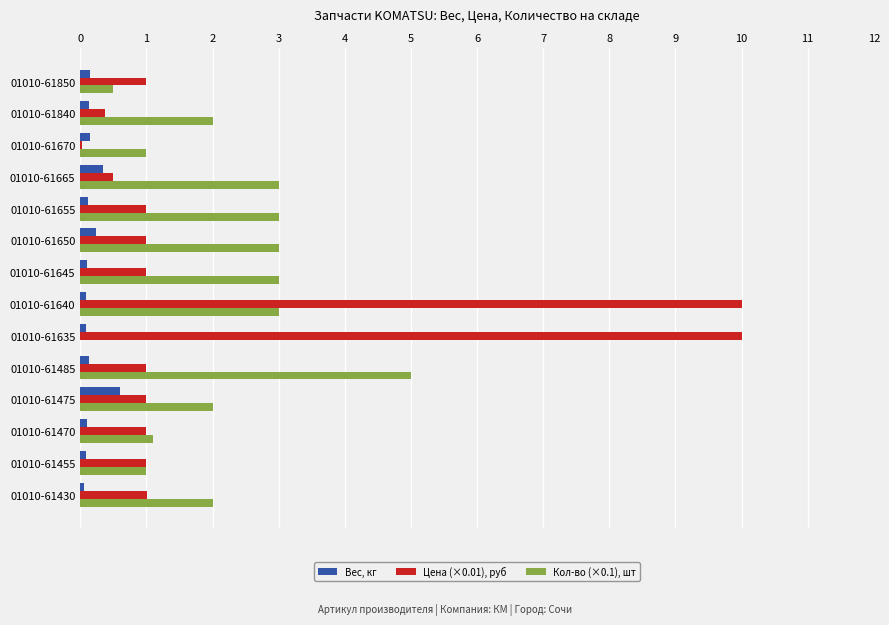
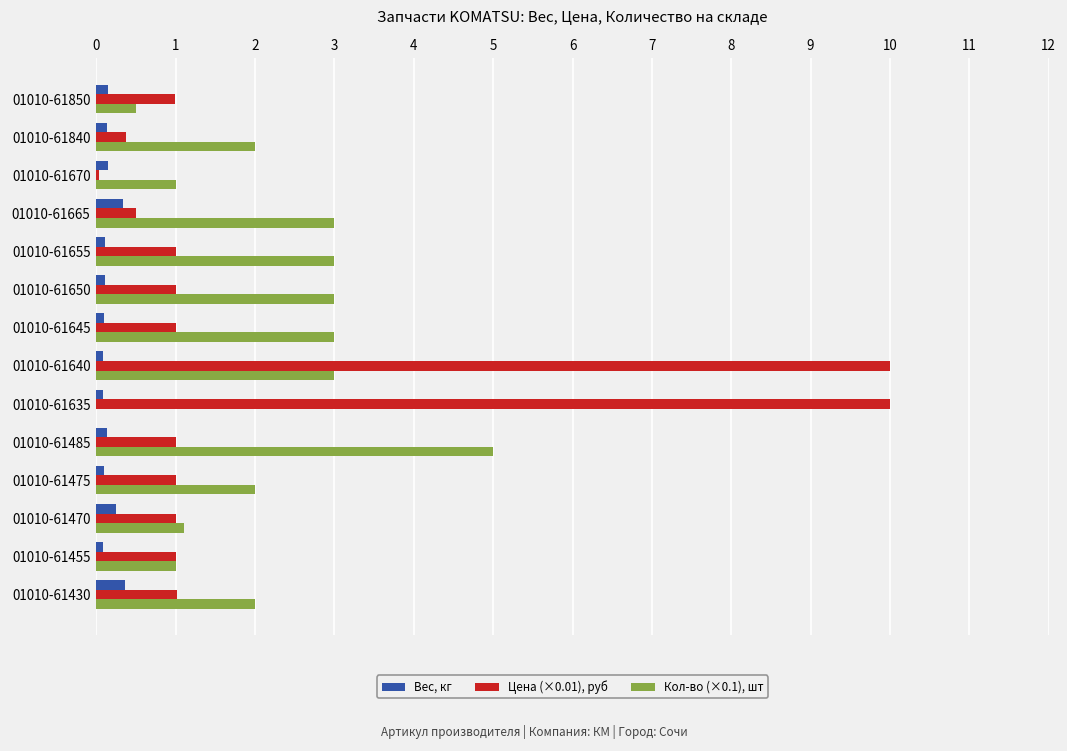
  {
    "Вес, кг": {
      "01010-61850": 0.2,
      "01010-61840": 0.1,
      "01010-61670": 0.1,
      "01010-61665": 0.3,
      "01010-61655": 0.1,
-     "01010-61650": 0.2,
+     "01010-61650": 0.1,
      "01010-61645": 0.1,
      "01010-61640": 0.1,
      "01010-61635": 0.1,
      "01010-61485": 0.1,
-     "01010-61475": 0.6,
-     "01010-61470": 0.1,
+     "01010-61475": 0.1,
+     "01010-61470": 0.3,
      "01010-61455": 0.1,
-     "01010-61430": 0.1
+     "01010-61430": 0.4
    },
    "Цена (×0.01), руб": {
      "01010-61850": 1.0,
      "01010-61840": 0.4,
      "01010-61665": 0.5,
      "01010-61655": 1.0,
      "01010-61650": 1.0,
      "01010-61645": 1.0,
      "01010-61640": 10.0,
      "01010-61635": 10.0,
      "01010-61485": 1.0,
      "01010-61475": 1.0,
      "01010-61470": 1.0,
      "01010-61455": 1.0,
      "01010-61430": 1.0
    },
    "Кол-во (×0.1), шт": {
      "01010-61850": 0.5,
      "01010-61840": 2.0,
      "01010-61670": 1.0,
      "01010-61665": 3.0,
      "01010-61655": 3.0,
      "01010-61650": 3.0,
      "01010-61645": 3.0,
      "01010-61640": 3.0,
      "01010-61635": 0.0,
      "01010-61485": 5.0,
      "01010-61475": 2.0,
      "01010-61470": 1.1,
      "01010-61455": 1.0,
      "01010-61430": 2.0
    }
  }
